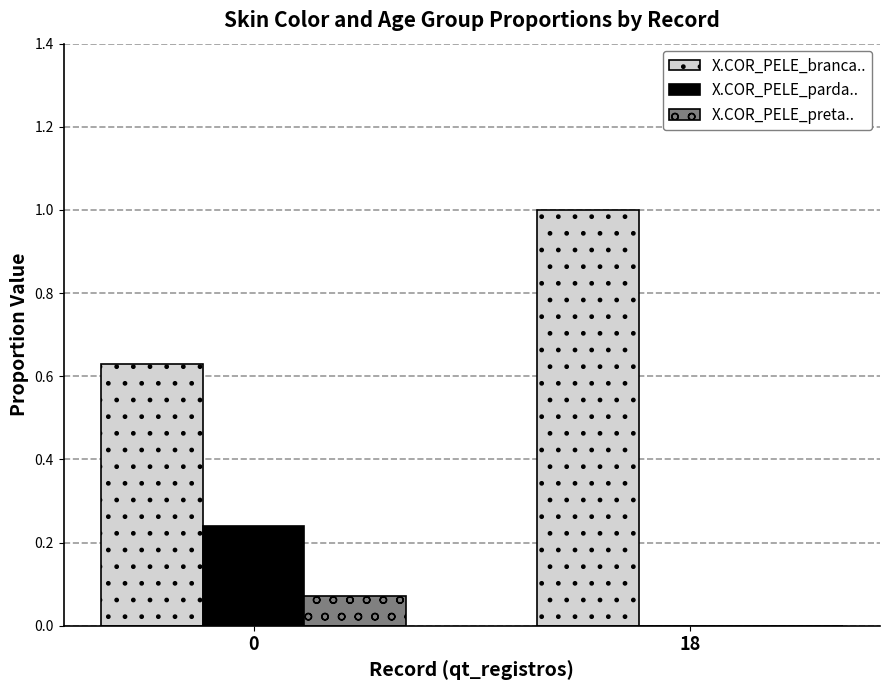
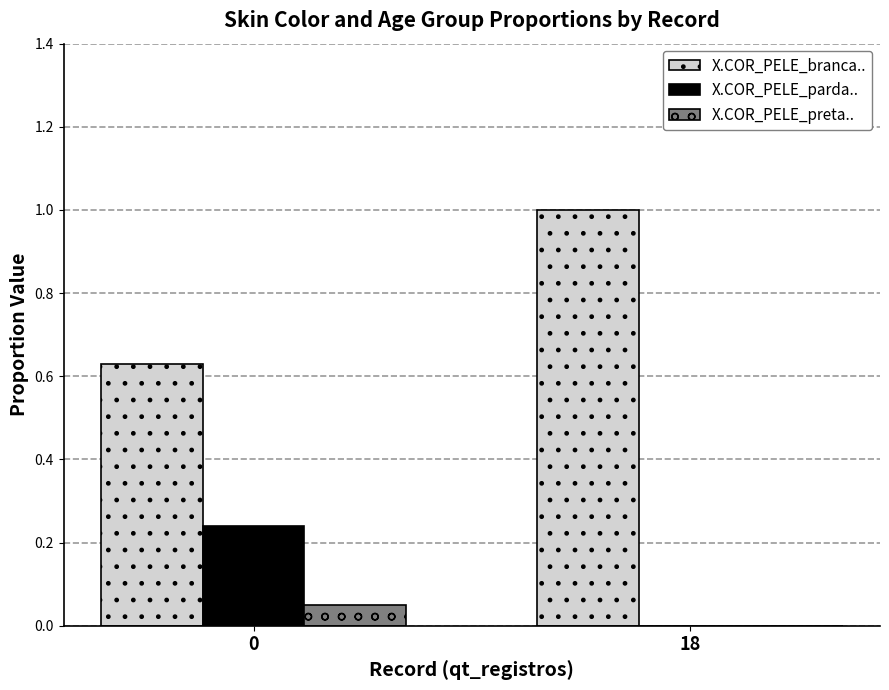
  {
    "X.COR_PELE_branca..": {
      "0": 0.63,
      "18": 1.00
    },
    "X.COR_PELE_parda..": {
      "0": 0.24
    },
    "X.COR_PELE_preta..": {
-     "0": 0.07
+     "0": 0.05
    }
  }
